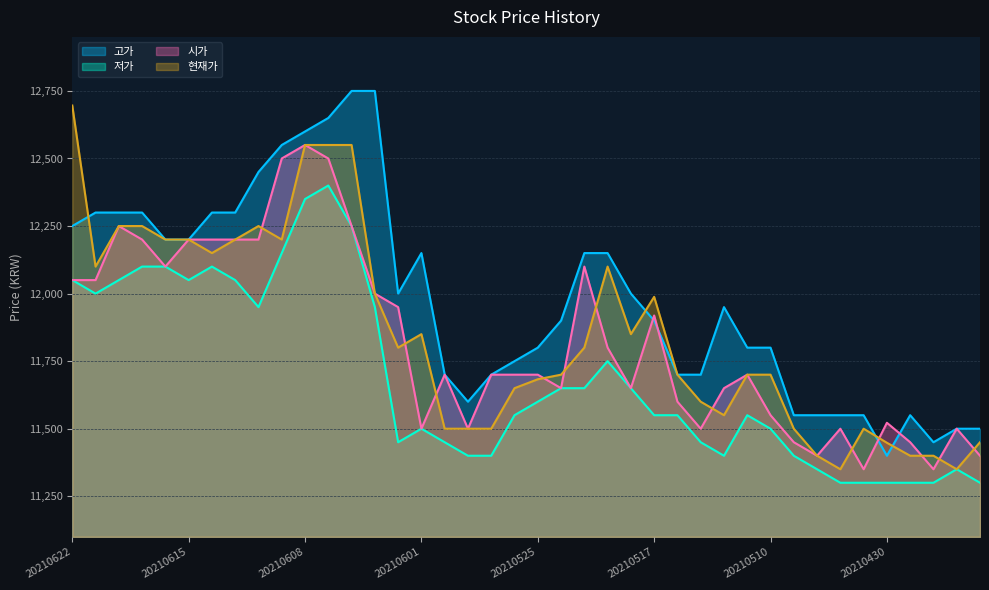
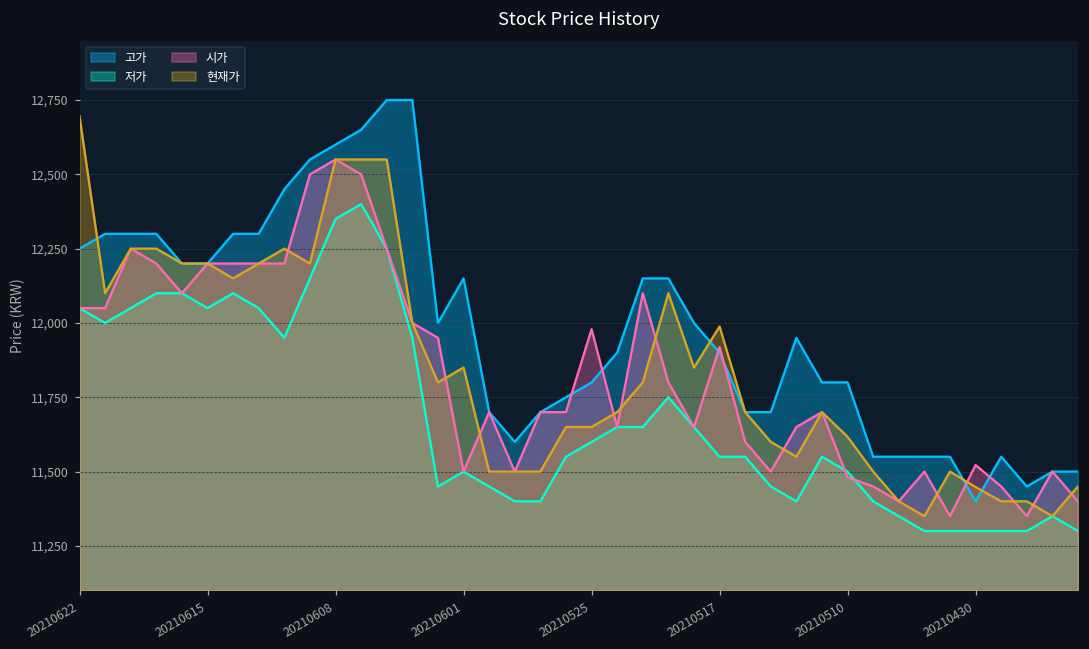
  {
    "시가": {
-     "20210525": "11,700",
+     "20210525": "11,980",
      "20210517": "11,920",
-     "20210510": "11,550",
+     "20210510": "11,480",
      "20210430": "11,520"
    },
    "현재가": {
      "20210622": "12,700",
      "20210601": "11,850",
-     "20210525": "11,680",
+     "20210525": "11,650",
      "20210517": "11,990",
-     "20210510": "11,700",
+     "20210510": "11,620",
      "20210430": "11,450"
    }
  }
